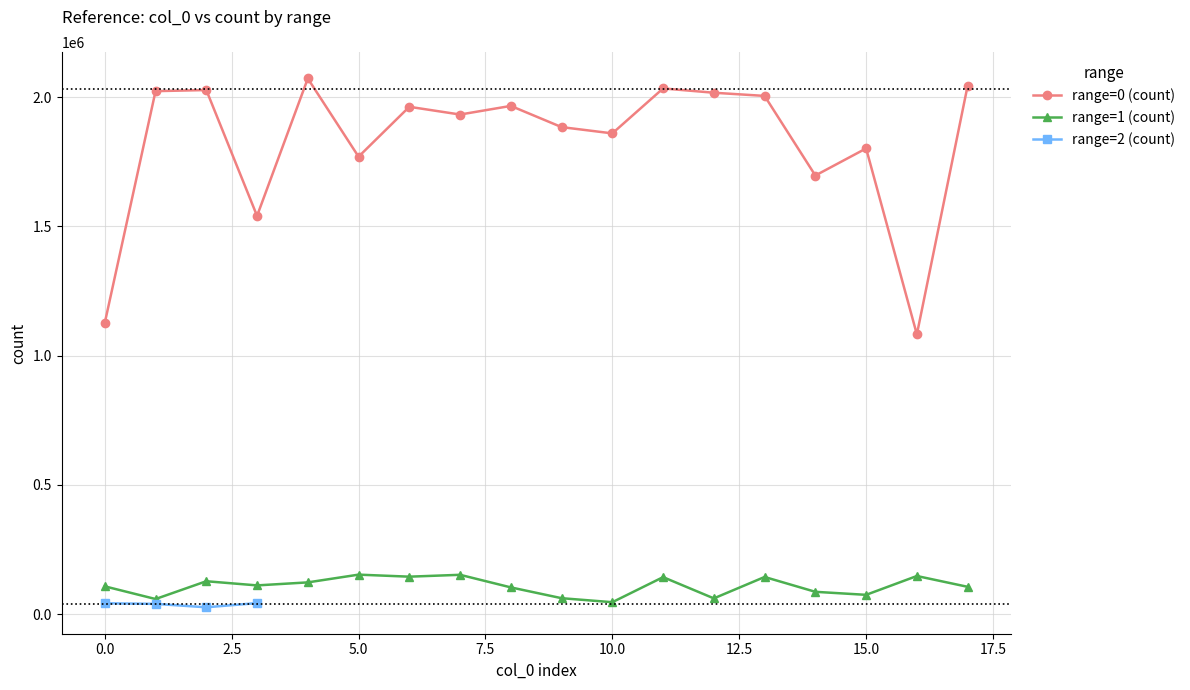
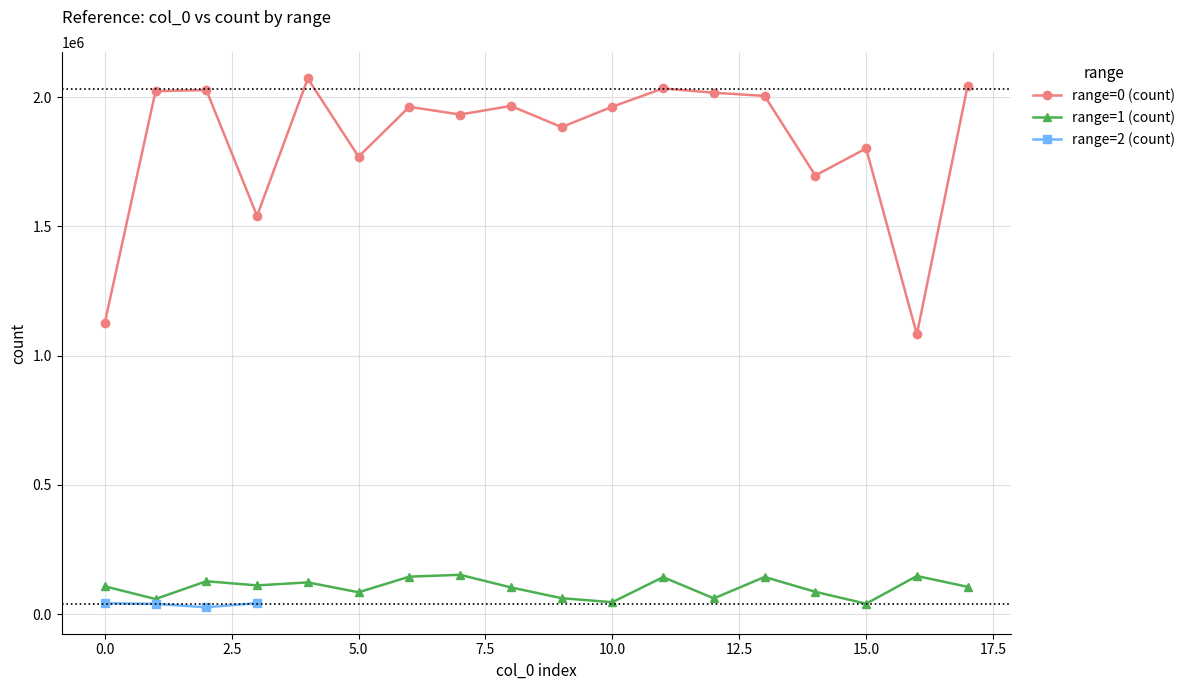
  {
    "range=0 (count)": {
      "0.0": 1130000,
      "5.0": 1770000,
-     "10.0": 1860000,
+     "10.0": 1960000,
      "15.0": 1800000
    },
    "range=1 (count)": {
      "0.0": 110000,
-     "5.0": 150000,
+     "5.0": 80000,
      "10.0": 50000,
-     "15.0": 70000
+     "15.0": 40000
    },
    "range=2 (count)": {
      "0.0": 40000
    }
  }
